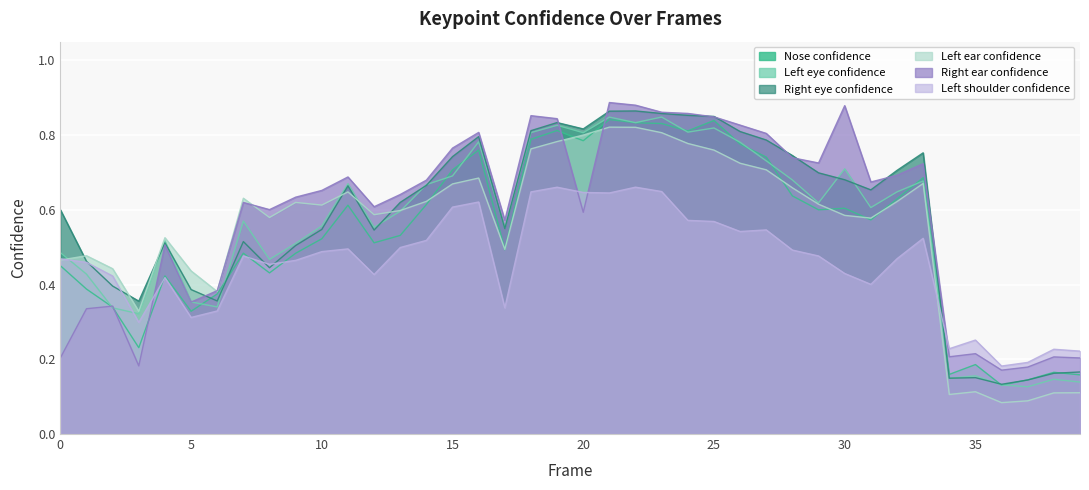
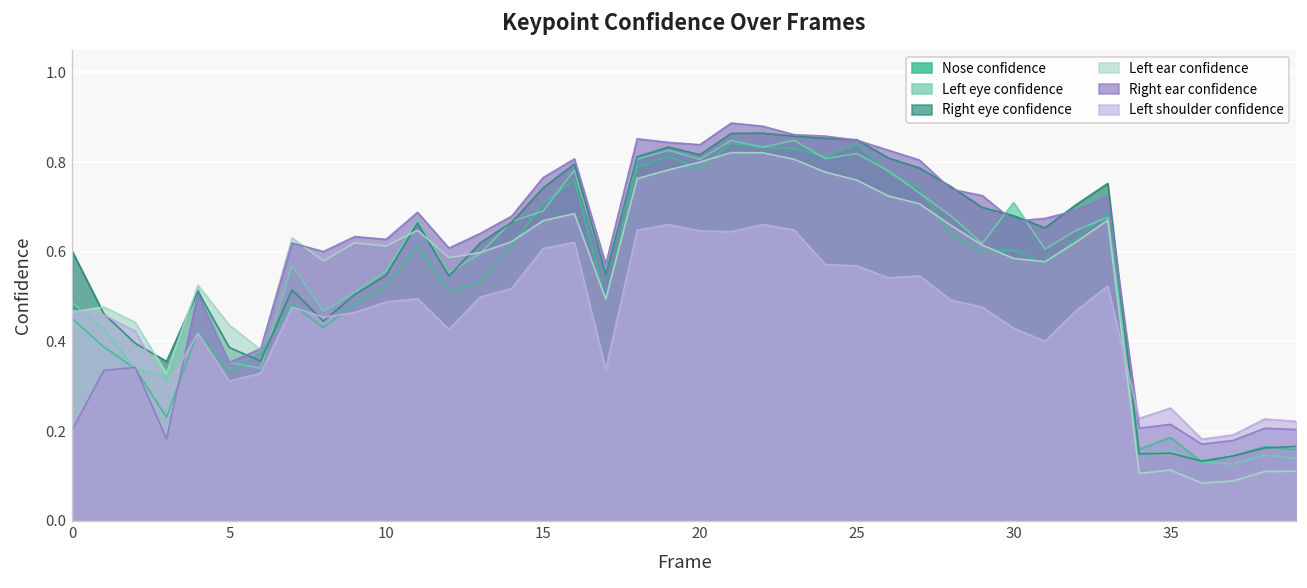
  {
    "Left eye confidence": {
      "0": 0.49,
      "10": 0.56,
      "15": 0.69,
      "25": 0.82,
      "30": 0.71
    },
    "Right ear confidence": {
      "0": 0.20,
-     "10": 0.65,
+     "10": 0.63,
      "15": 0.77,
-     "20": 0.59,
-     "30": 0.88,
+     "20": 0.84,
+     "30": 0.67,
      "35": 0.22
    }
  }
